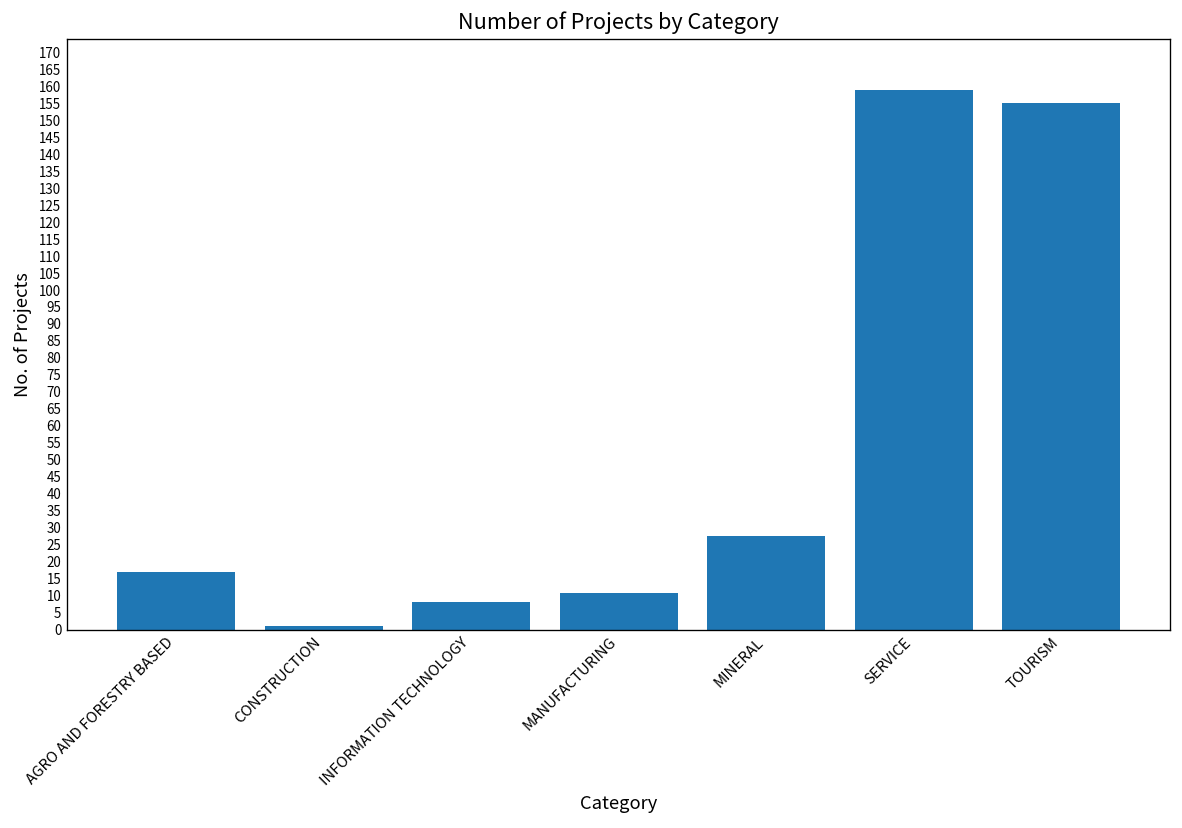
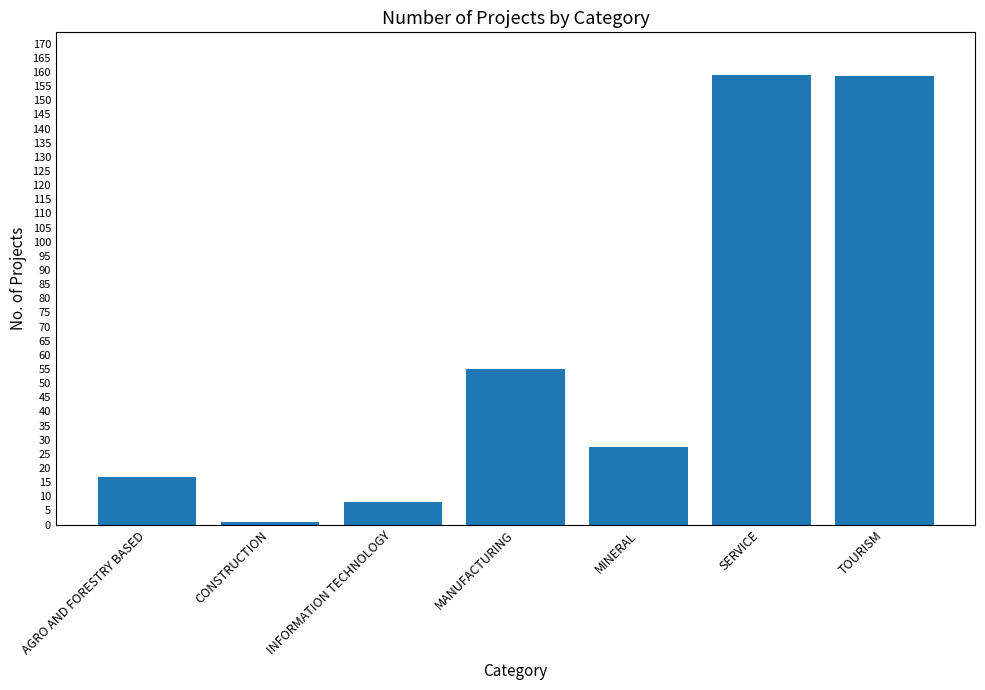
  {
    "AGRO AND FORESTRY BASED": 17,
    "CONSTRUCTION": 1,
    "INFORMATION TECHNOLOGY": 8,
-   "MANUFACTURING": 11,
+   "MANUFACTURING": 55,
    "MINERAL": 28,
    "SERVICE": 159,
-   "TOURISM": 155
+   "TOURISM": 159
  }
